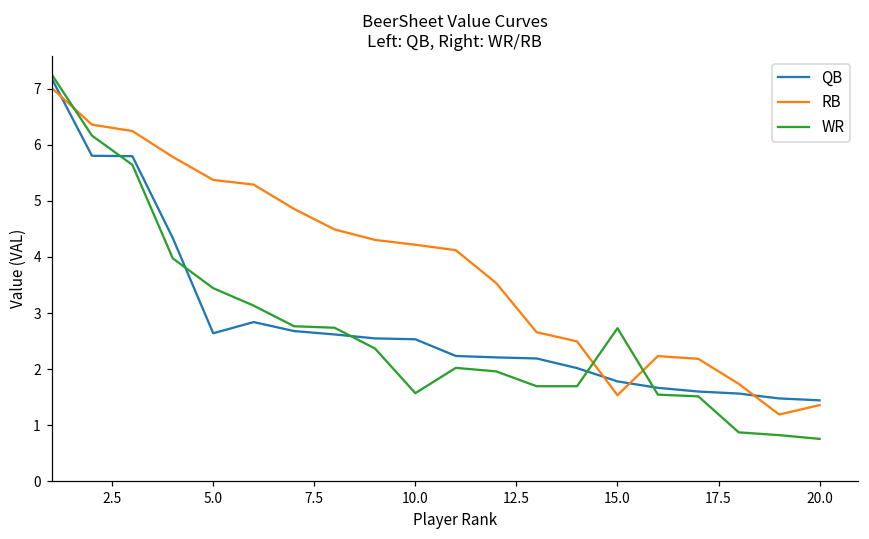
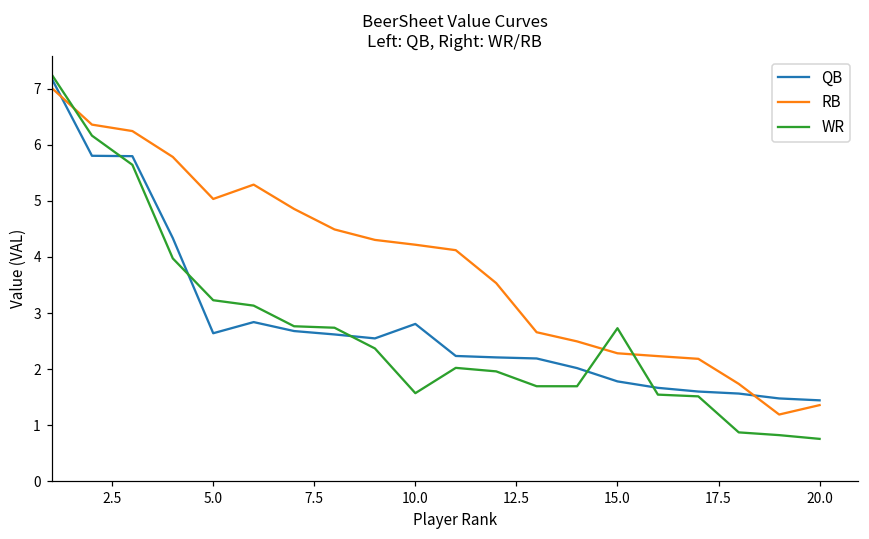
  {
    "QB": {
      "5.0": 2.6,
-     "10.0": 2.5,
+     "10.0": 2.8,
      "15.0": 1.8,
      "20.0": 1.4
    },
    "RB": {
-     "5.0": 5.4,
+     "5.0": 5.0,
      "10.0": 4.2,
-     "15.0": 1.5,
+     "15.0": 2.3,
      "20.0": 1.4
    },
    "WR": {
-     "5.0": 3.4,
+     "5.0": 3.2,
      "10.0": 1.6,
      "15.0": 2.7,
      "20.0": 0.8
    }
  }
